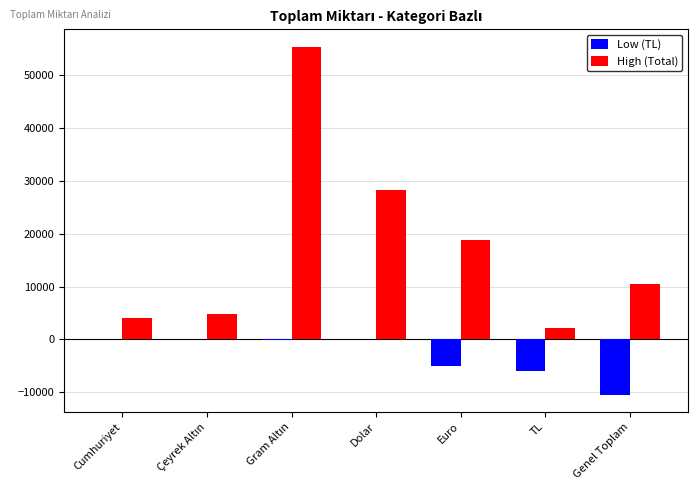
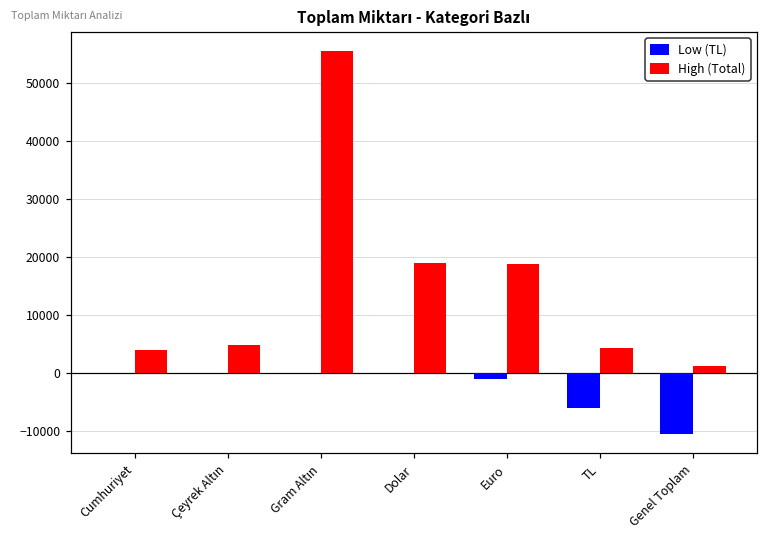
  {
    "Low (TL)": {
      "Cumhuriyet": 0,
-     "Euro": -5000,
+     "Euro": -1000,
      "TL": -6000,
      "Genel Toplam": -10000
    },
    "High (Total)": {
      "Cumhuriyet": 4000,
      "Çeyrek Altın": 5000,
      "Gram Altın": 55000,
-     "Dolar": 28000,
+     "Dolar": 19000,
      "Euro": 19000,
-     "TL": 2000,
-     "Genel Toplam": 10000
+     "TL": 4000,
+     "Genel Toplam": 1000
    }
  }
